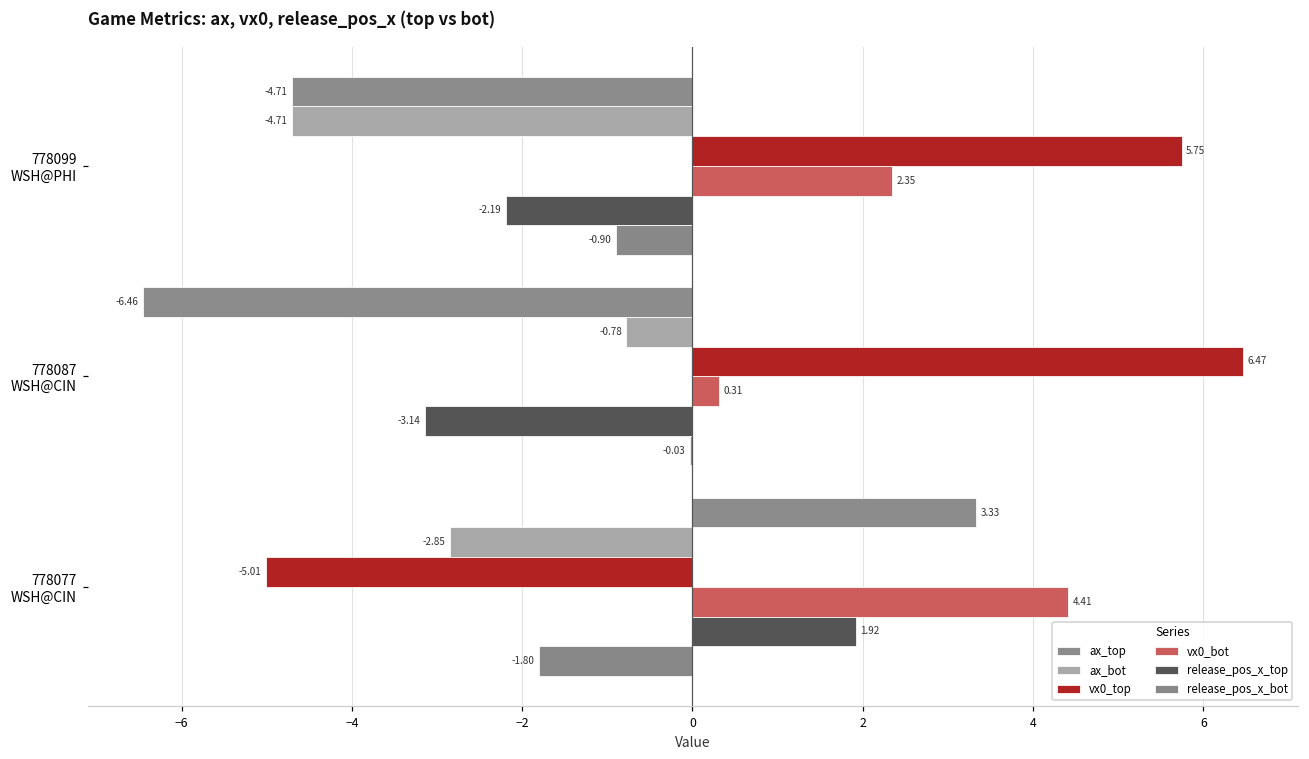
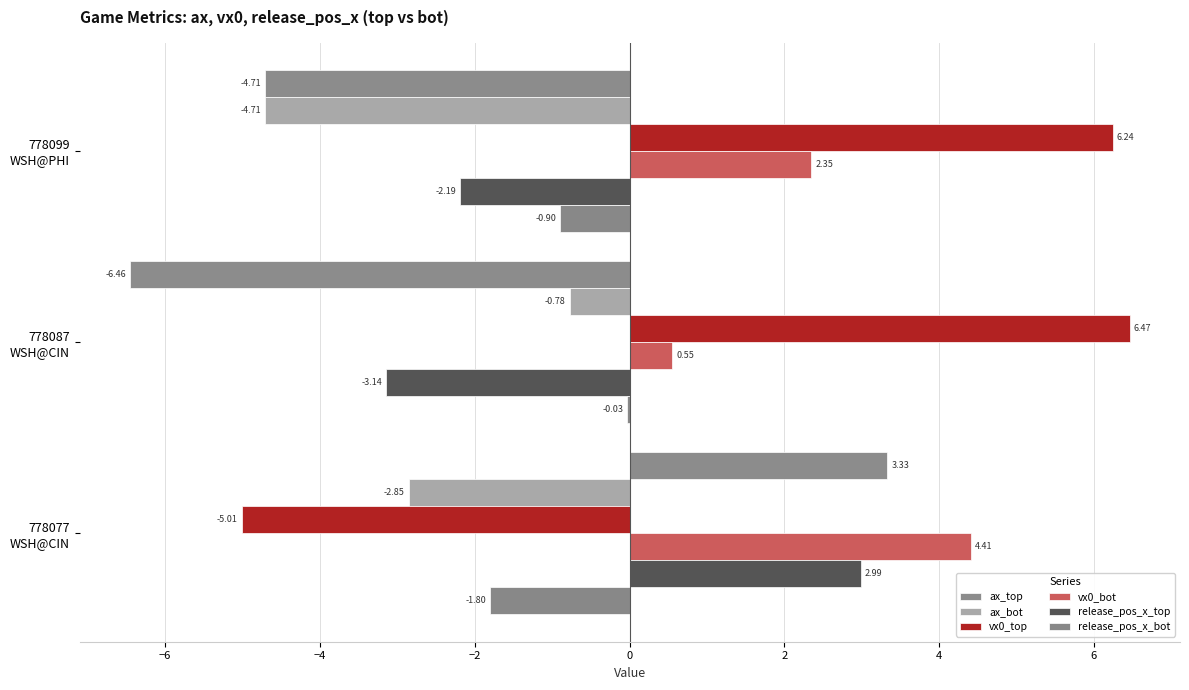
  {
    "vx0_top": {
-     "778099 WSH@PHI": 5.75,
+     "778099 WSH@PHI": 6.24,
      "778087 WSH@CIN": 6.47,
      "778077 WSH@CIN": -5.01
    },
    "vx0_bot": {
      "778099 WSH@PHI": 2.35,
-     "778087 WSH@CIN": 0.31,
+     "778087 WSH@CIN": 0.55,
      "778077 WSH@CIN": 4.41
    },
    "release_pos_x_top": {
      "778099 WSH@PHI": -2.19,
      "778087 WSH@CIN": -3.14,
-     "778077 WSH@CIN": 1.92
+     "778077 WSH@CIN": 2.99
    }
  }
